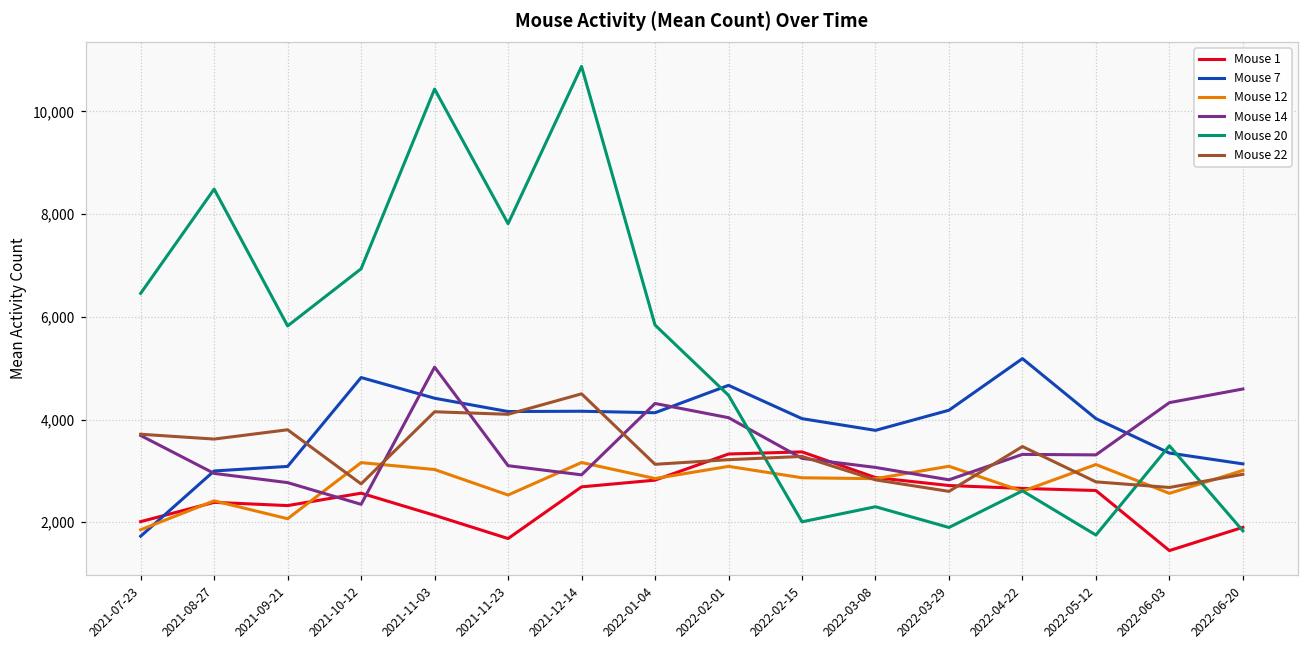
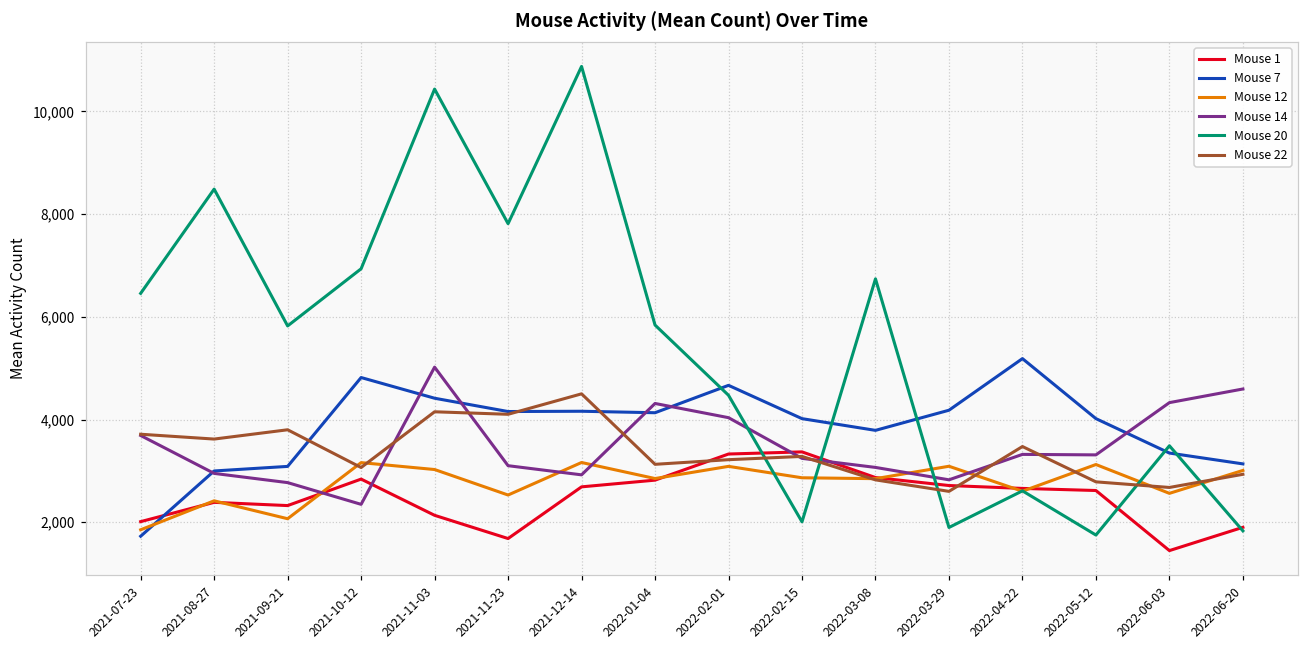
  {
    "Mouse 1": {
      "2021-07-23": "2,000",
      "2021-09-21": "2,300",
-     "2021-10-12": "2,600",
+     "2021-10-12": "2,800",
      "2021-11-03": "2,100",
      "2021-11-23": "1,700",
      "2021-12-14": "2,700",
      "2022-02-01": "3,300",
      "2022-02-15": "3,400",
      "2022-03-29": "2,700",
      "2022-05-12": "2,600",
      "2022-06-03": "1,400",
      "2022-06-20": "1,900"
    },
    "Mouse 7": {
      "2021-07-23": "1,700",
      "2021-09-21": "3,100",
      "2021-10-12": "4,800",
      "2021-11-03": "4,400",
      "2021-12-14": "4,200",
      "2022-01-04": "4,100",
      "2022-02-01": "4,700",
      "2022-02-15": "4,000",
      "2022-03-08": "3,800",
      "2022-03-29": "4,200",
      "2022-04-22": "5,200",
      "2022-05-12": "4,000",
      "2022-06-03": "3,300",
      "2022-06-20": "3,100"
    },
    "Mouse 12": {
      "2021-07-23": "1,900",
      "2021-09-21": "2,100",
      "2021-10-12": "3,200",
      "2021-11-03": "3,000",
      "2021-11-23": "2,500",
      "2021-12-14": "3,200",
      "2022-02-01": "3,100",
      "2022-02-15": "2,900",
      "2022-03-29": "3,100",
      "2022-05-12": "3,100",
      "2022-06-03": "2,600",
      "2022-06-20": "3,000"
    },
    "Mouse 14": {
      "2021-09-21": "2,800",
      "2021-10-12": "2,300",
      "2021-11-03": "5,000",
      "2021-11-23": "3,100",
      "2021-12-14": "2,900",
      "2022-01-04": "4,300",
      "2022-02-01": "4,000",
      "2022-03-08": "3,100",
      "2022-03-29": "2,800",
      "2022-04-22": "3,300",
      "2022-05-12": "3,300",
      "2022-06-03": "4,300",
      "2022-06-20": "4,600"
    },
    "Mouse 20": {
      "2021-07-23": "6,500",
      "2021-08-27": "8,500",
      "2021-09-21": "5,800",
      "2021-10-12": "6,900",
      "2021-11-03": "10,400",
      "2021-11-23": "7,800",
      "2021-12-14": "10,900",
      "2022-01-04": "5,800",
      "2022-02-01": "4,500",
      "2022-02-15": "2,000",
-     "2022-03-08": "2,300",
+     "2022-03-08": "6,700",
      "2022-03-29": "1,900",
      "2022-05-12": "1,800",
      "2022-06-03": "3,500",
      "2022-06-20": "1,800"
    },
    "Mouse 22": {
      "2021-08-27": "3,600",
      "2021-09-21": "3,800",
-     "2021-10-12": "2,700",
+     "2021-10-12": "3,100",
      "2021-11-03": "4,200",
      "2021-12-14": "4,500",
      "2022-01-04": "3,100",
      "2022-02-01": "3,200",
      "2022-03-29": "2,600",
      "2022-04-22": "3,500",
      "2022-05-12": "2,800",
      "2022-06-03": "2,700",
      "2022-06-20": "2,900"
    }
  }
